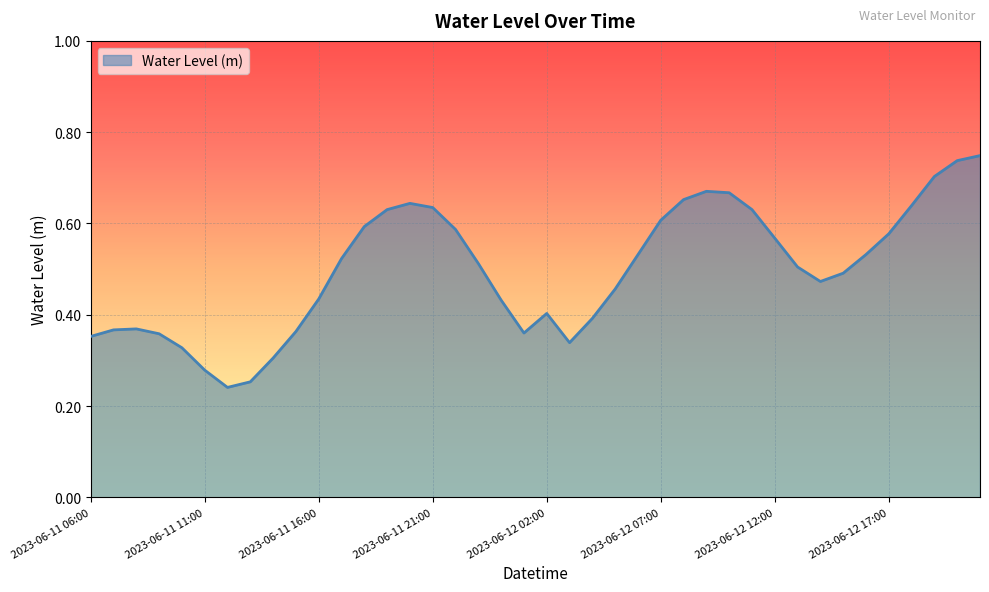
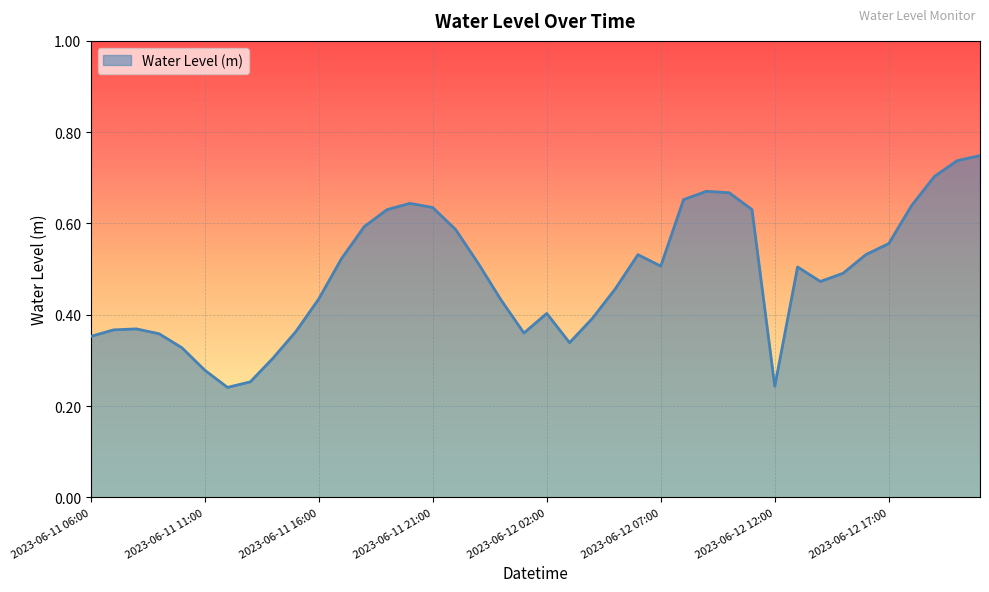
  {
    "2023-06-11 06:00": 0.35,
    "2023-06-11 11:00": 0.28,
    "2023-06-11 16:00": 0.43,
    "2023-06-11 21:00": 0.63,
    "2023-06-12 02:00": 0.40,
-   "2023-06-12 07:00": 0.61,
-   "2023-06-12 12:00": 0.57,
-   "2023-06-12 17:00": 0.58
+   "2023-06-12 07:00": 0.51,
+   "2023-06-12 12:00": 0.24,
+   "2023-06-12 17:00": 0.56
  }
